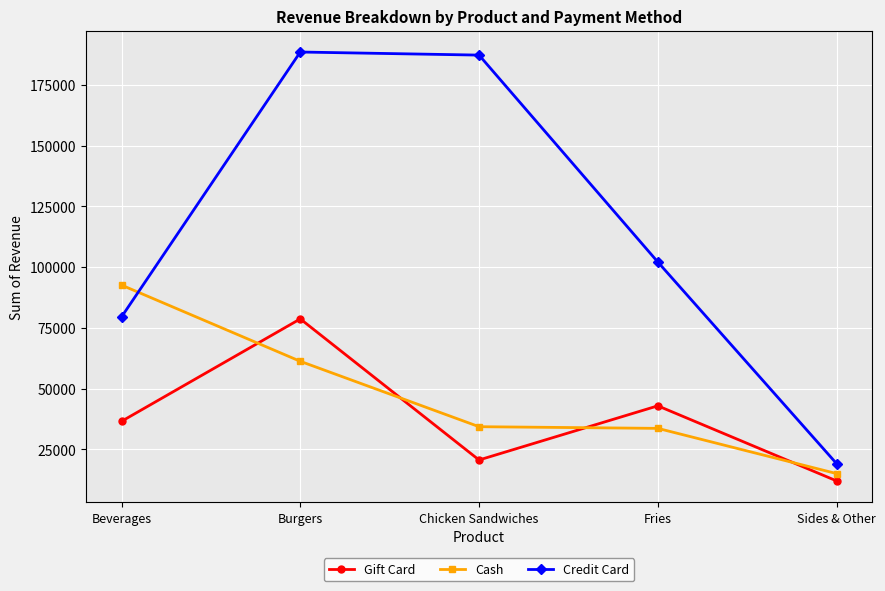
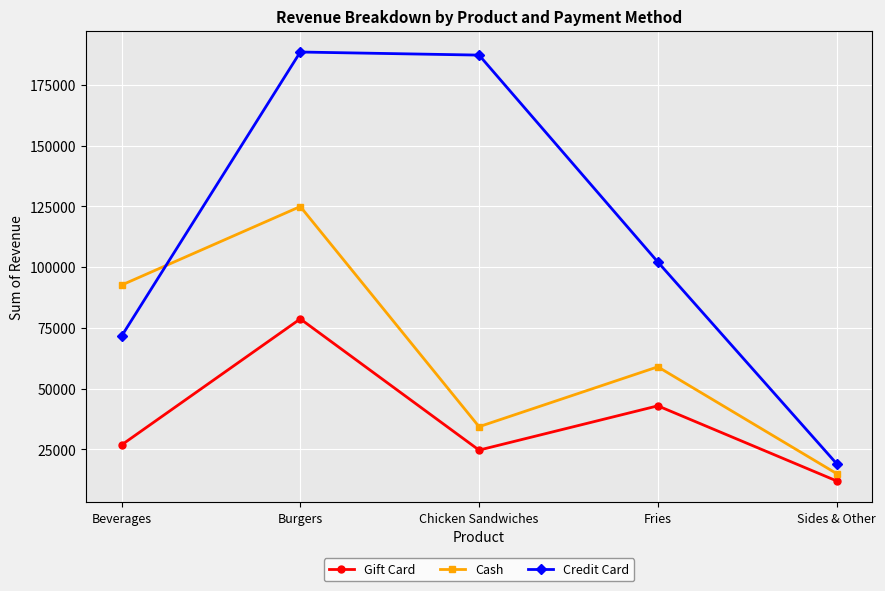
  {
    "Gift Card": {
-     "Beverages": 37000,
+     "Beverages": 27000,
      "Burgers": 79000,
-     "Chicken Sandwiches": 21000,
+     "Chicken Sandwiches": 25000,
      "Fries": 43000,
      "Sides & Other": 12000
    },
    "Cash": {
      "Beverages": 93000,
-     "Burgers": 61000,
+     "Burgers": 125000,
      "Chicken Sandwiches": 34000,
-     "Fries": 34000,
+     "Fries": 59000,
      "Sides & Other": 15000
    },
    "Credit Card": {
-     "Beverages": 79000,
+     "Beverages": 72000,
      "Burgers": 188000,
      "Chicken Sandwiches": 187000,
      "Fries": 102000,
      "Sides & Other": 19000
    }
  }
